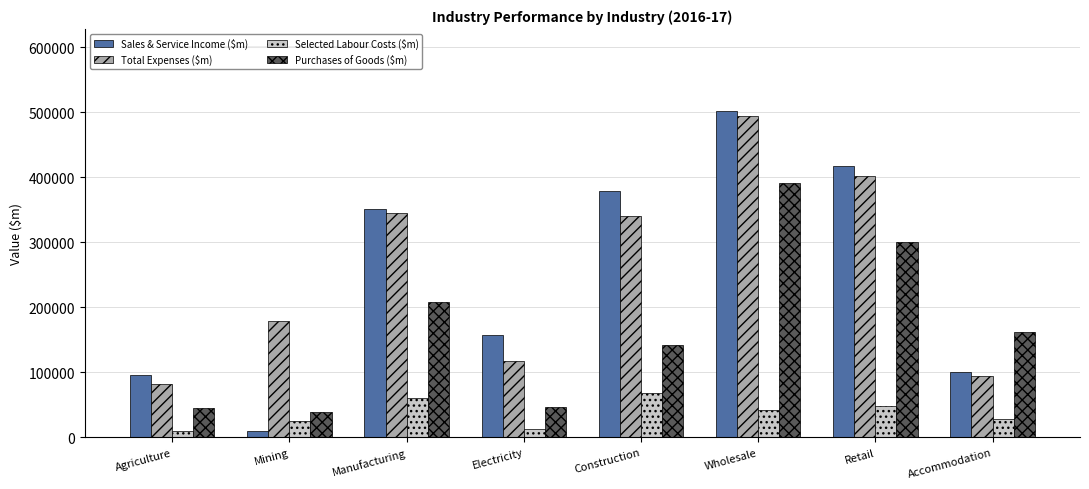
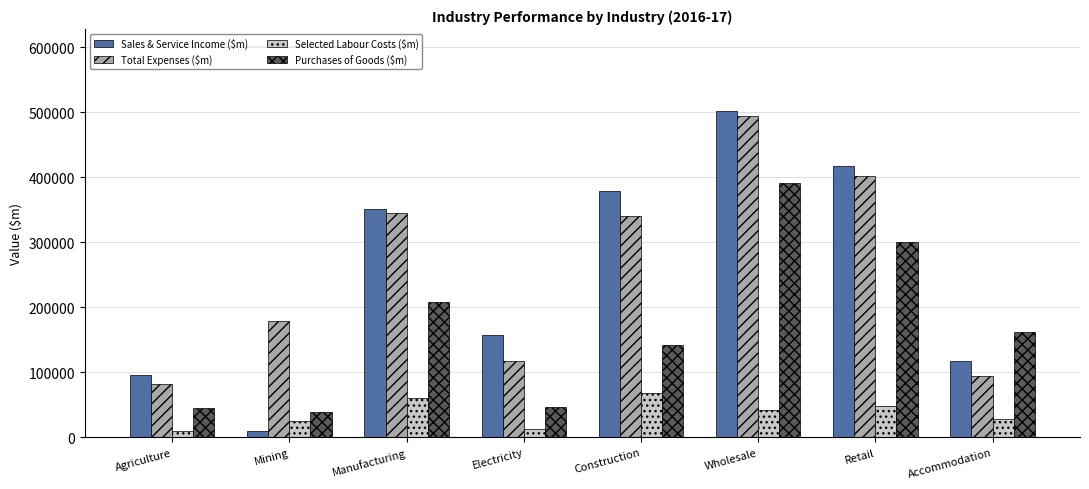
  {
    "Sales & Service Income ($m)": {
      "Agriculture": 100000,
      "Mining": 10000,
      "Manufacturing": 350000,
      "Electricity": 160000,
      "Construction": 380000,
      "Wholesale": 500000,
      "Retail": 420000,
-     "Accommodation": 100000
+     "Accommodation": 120000
    },
    "Purchases of Goods ($m)": {
      "Agriculture": 40000,
      "Mining": 40000,
      "Manufacturing": 210000,
      "Electricity": 50000,
      "Construction": 140000,
      "Wholesale": 390000,
      "Retail": 300000,
      "Accommodation": 160000
    }
  }
